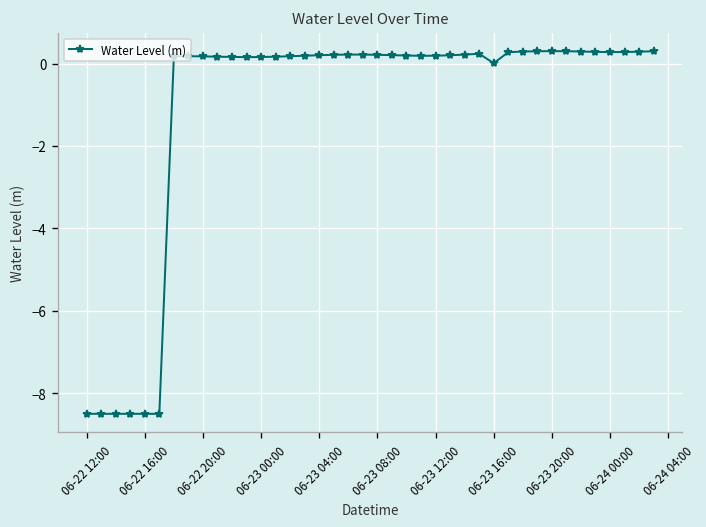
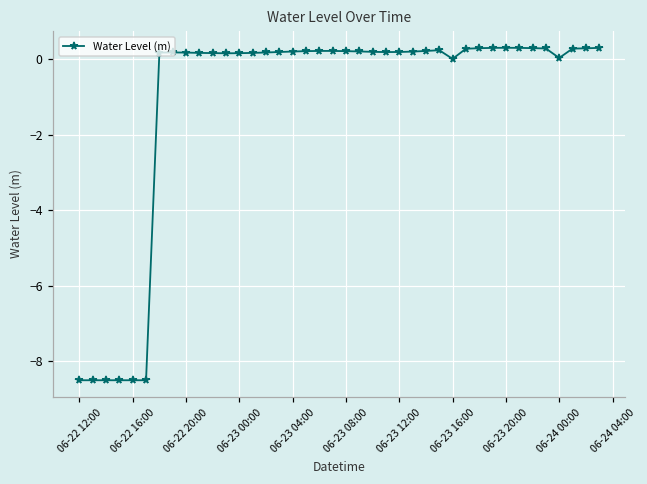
  {
    "06-22 12:00": -8.5,
    "06-22 16:00": -8.5,
    "06-22 20:00": 0.2,
    "06-23 00:00": 0.2,
    "06-23 04:00": 0.2,
    "06-23 08:00": 0.2,
    "06-23 12:00": 0.2,
    "06-23 16:00": 0.0,
    "06-23 20:00": 0.3,
-   "06-24 00:00": 0.3
+   "06-24 00:00": 0.0
  }
